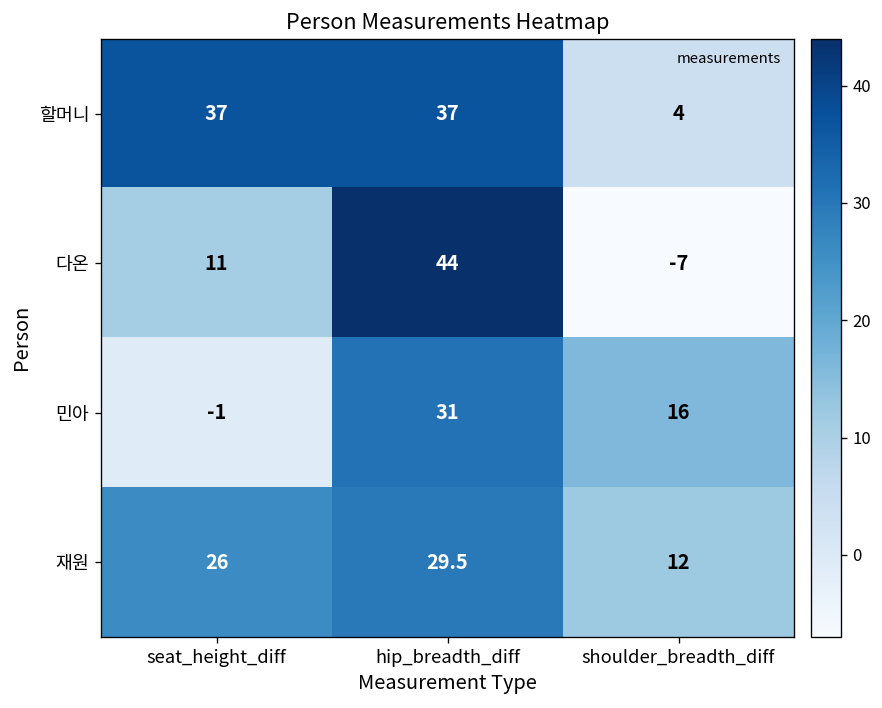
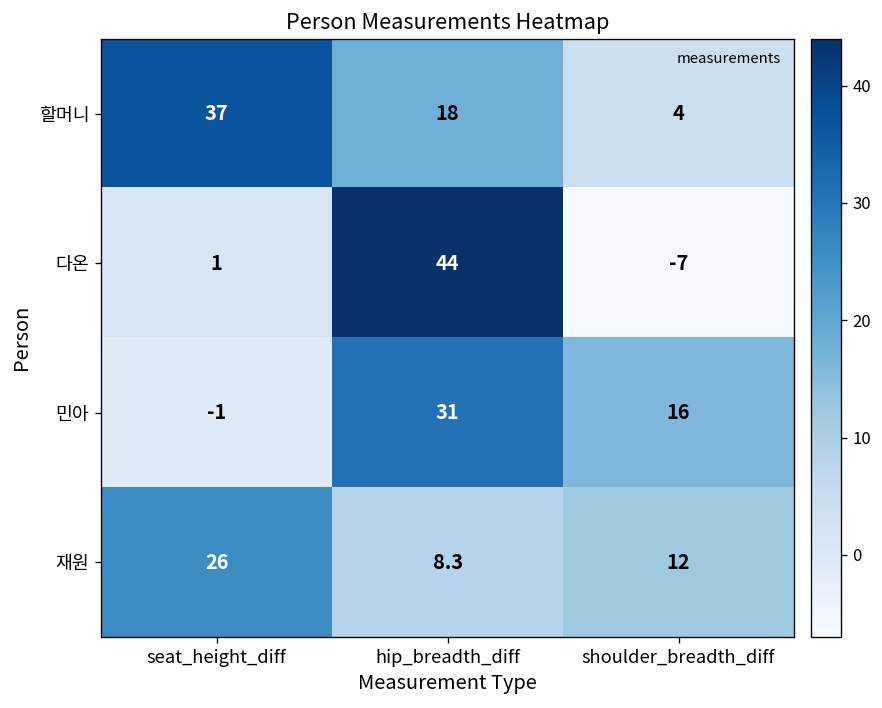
  {
    "할머니": {
      "seat_height_diff": 37,
-     "hip_breadth_diff": 37,
+     "hip_breadth_diff": 18,
      "shoulder_breadth_diff": 4
    },
    "다온": {
-     "seat_height_diff": 11,
+     "seat_height_diff": 1,
      "hip_breadth_diff": 44,
      "shoulder_breadth_diff": -7
    },
    "민아": {
      "seat_height_diff": -1,
      "hip_breadth_diff": 31,
      "shoulder_breadth_diff": 16
    },
    "재원": {
      "seat_height_diff": 26,
-     "hip_breadth_diff": 29.5,
+     "hip_breadth_diff": 8.3,
      "shoulder_breadth_diff": 12
    }
  }
